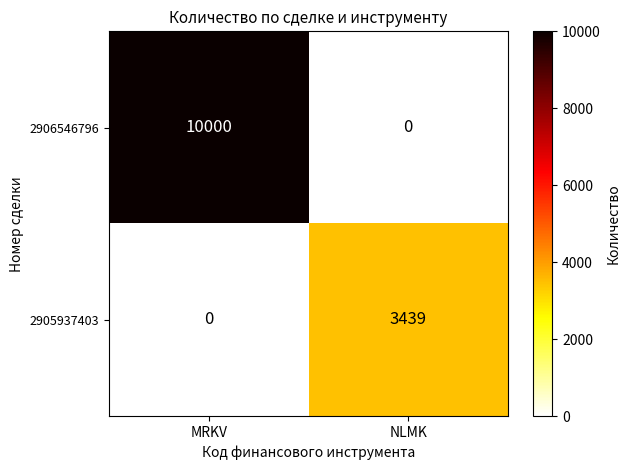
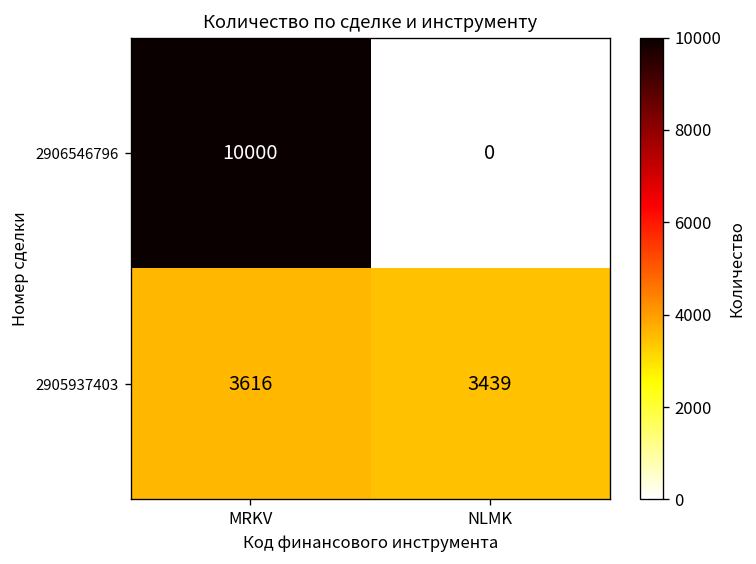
  {
    "2906546796": {
      "MRKV": 10000,
      "NLMK": 0
    },
    "2905937403": {
-     "MRKV": 0,
+     "MRKV": 3616,
      "NLMK": 3439
    }
  }
